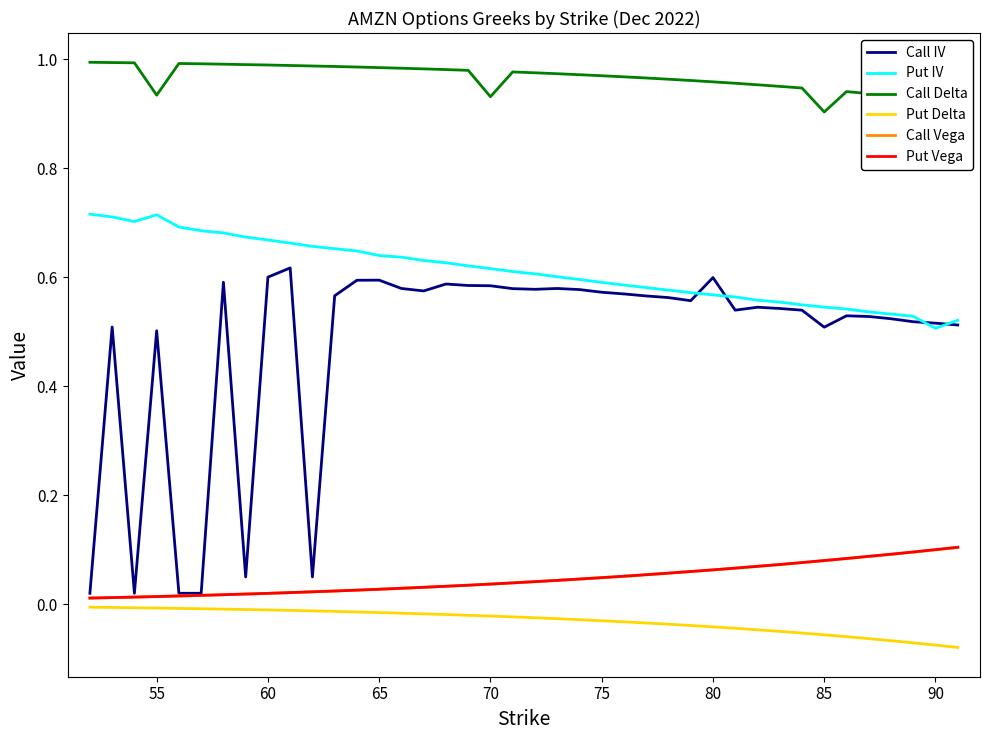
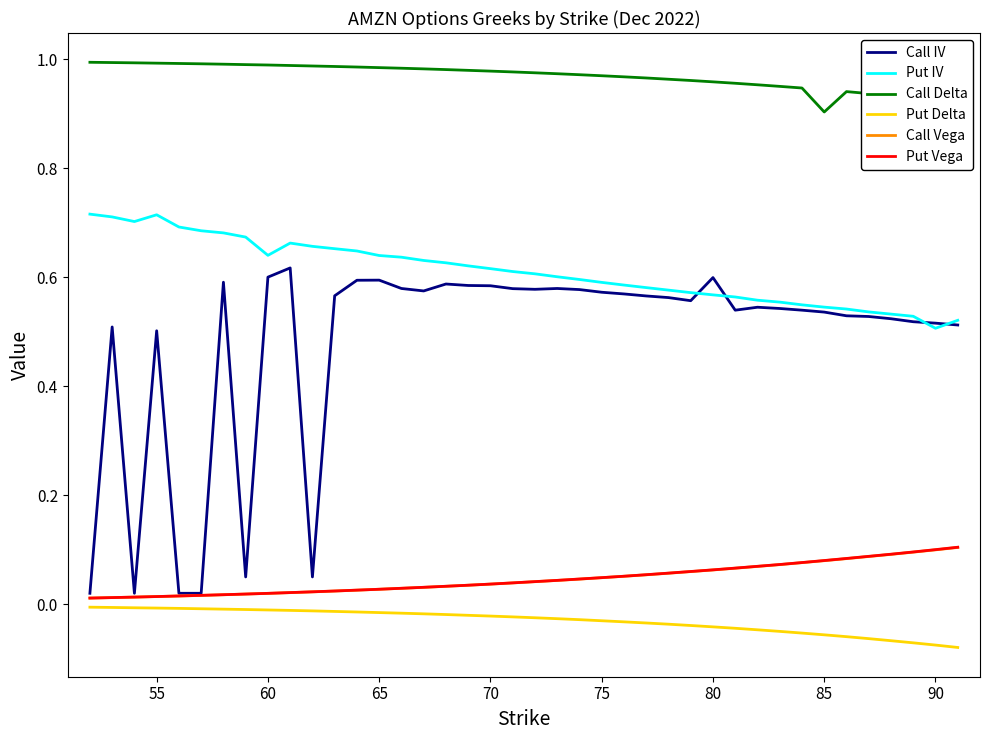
  {
    "Call IV": {
      "55": 0.50,
      "60": 0.60,
      "65": 0.59,
      "70": 0.58,
      "75": 0.57,
      "80": 0.60,
-     "85": 0.51,
+     "85": 0.54,
      "90": 0.52
    },
    "Put IV": {
      "55": 0.71,
-     "60": 0.67,
+     "60": 0.64,
      "65": 0.64,
      "70": 0.62,
      "75": 0.59,
      "80": 0.57,
      "85": 0.55,
      "90": 0.51
    },
    "Call Delta": {
-     "55": 0.93,
+     "55": 0.99,
      "60": 0.99,
      "65": 0.98,
-     "70": 0.93,
+     "70": 0.98,
      "75": 0.97,
      "80": 0.96,
      "85": 0.90
    },
    "Put Delta": {
      "55": -0.01,
      "60": -0.01,
      "65": -0.02,
      "70": -0.02,
      "75": -0.03,
      "80": -0.04,
      "85": -0.06,
      "90": -0.08
    }
  }
